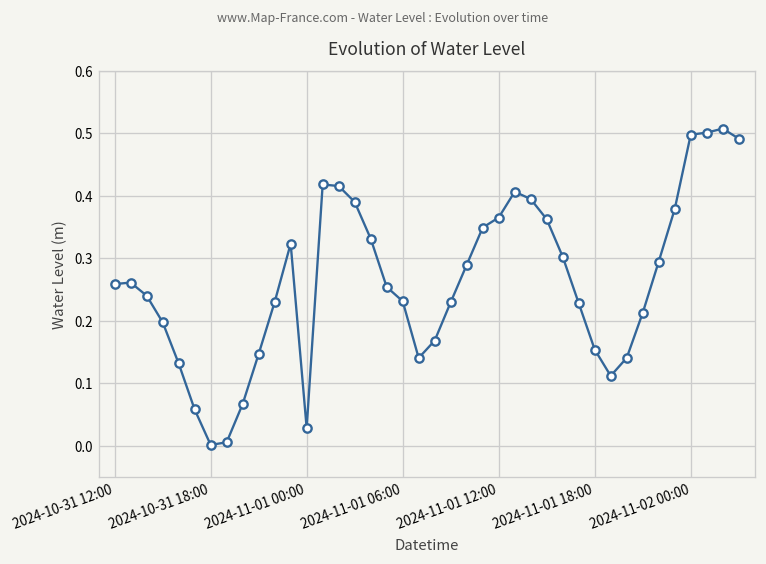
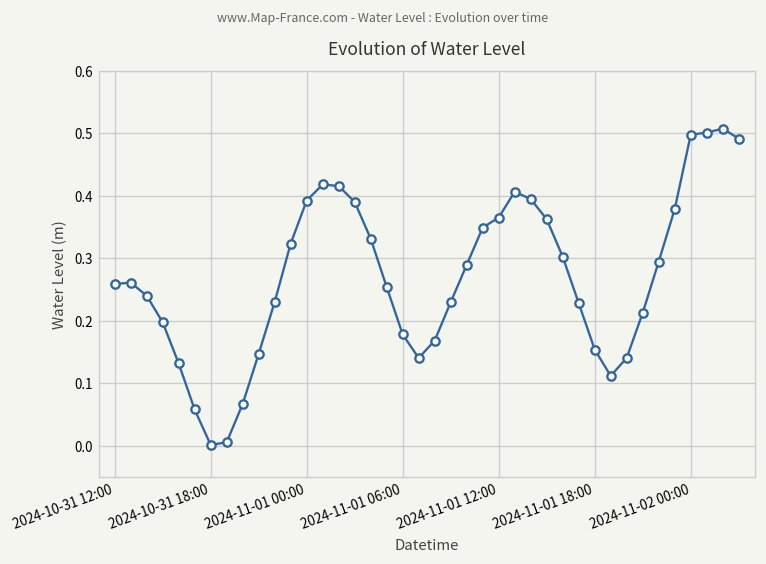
  {
    "2024-10-31 12:00": 0.26,
    "2024-10-31 18:00": 0.00,
-   "2024-11-01 00:00": 0.03,
-   "2024-11-01 06:00": 0.23,
+   "2024-11-01 00:00": 0.39,
+   "2024-11-01 06:00": 0.18,
    "2024-11-01 12:00": 0.36,
    "2024-11-01 18:00": 0.15,
    "2024-11-02 00:00": 0.50
  }
